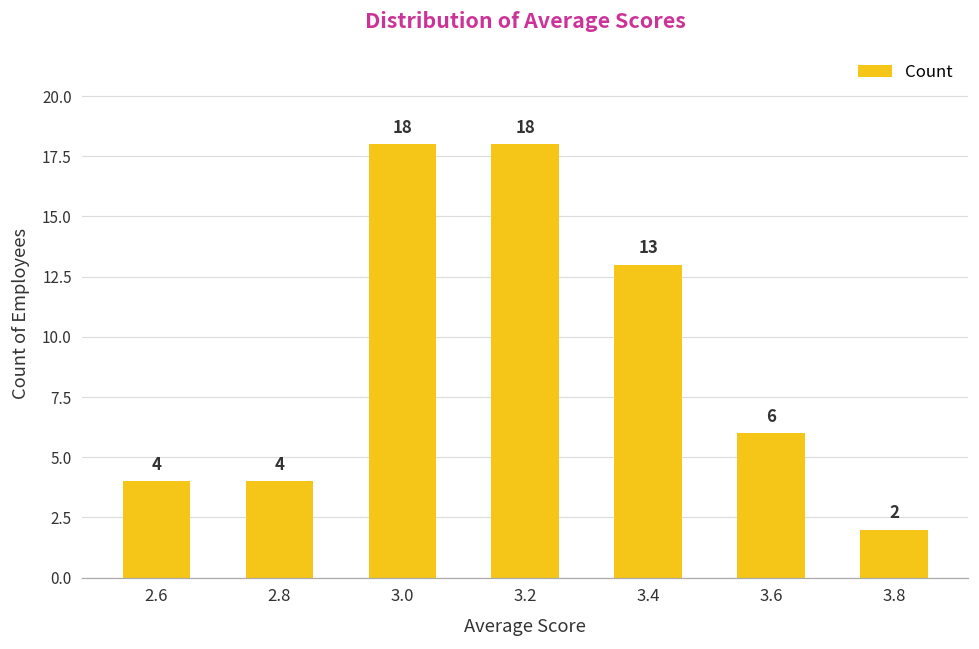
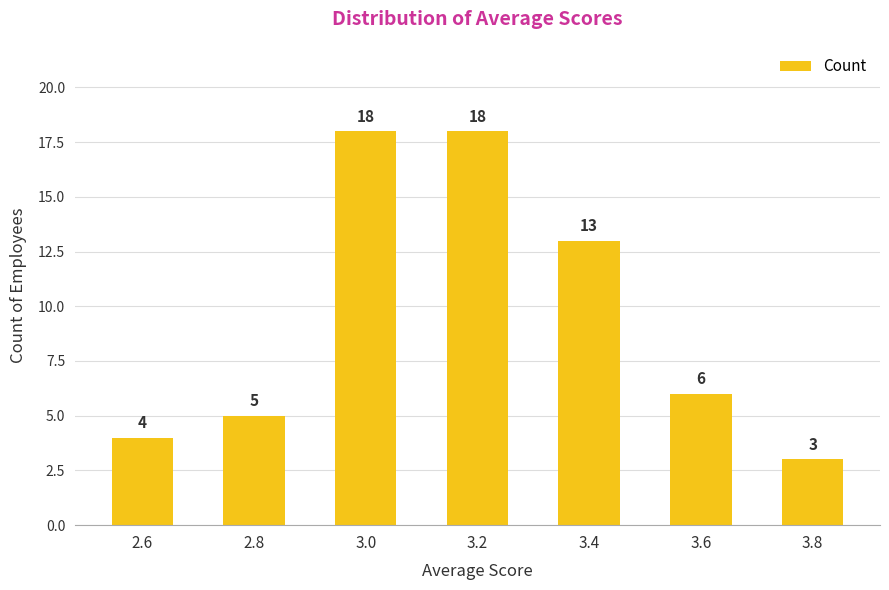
  {
    "2.6": 4,
-   "2.8": 4,
+   "2.8": 5,
    "3.0": 18,
    "3.2": 18,
    "3.4": 13,
    "3.6": 6,
-   "3.8": 2
+   "3.8": 3
  }
